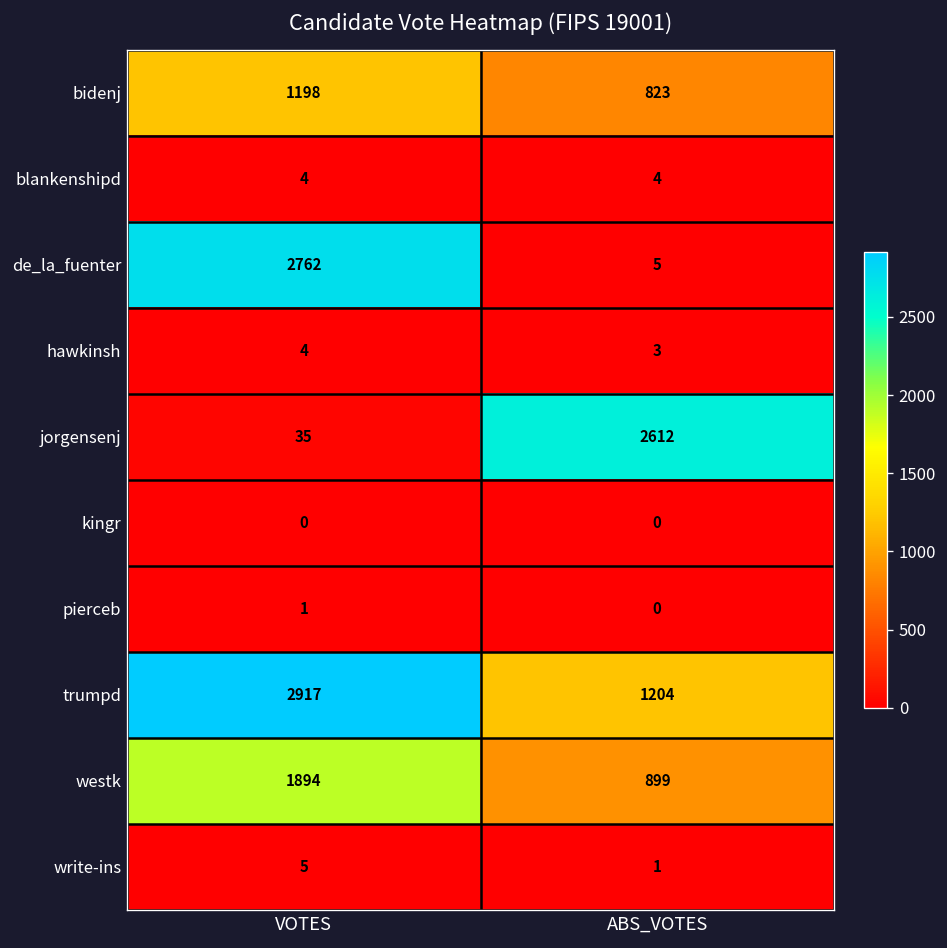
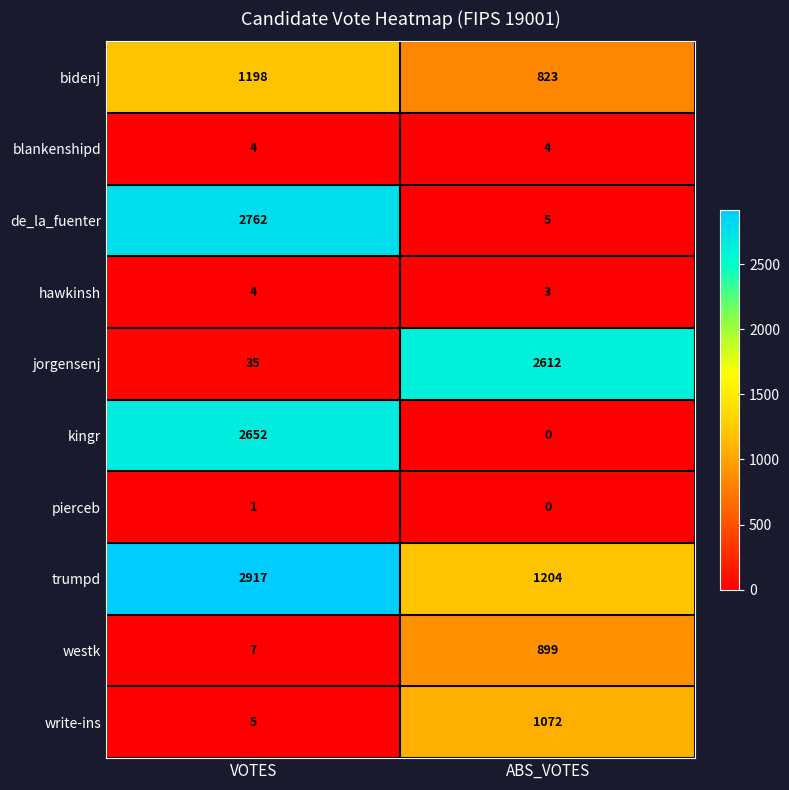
  {
    "bidenj": {
      "VOTES": 1198,
      "ABS_VOTES": 823
    },
    "blankenshipd": {
      "VOTES": 4,
      "ABS_VOTES": 4
    },
    "de_la_fuenter": {
      "VOTES": 2762,
      "ABS_VOTES": 5
    },
    "hawkinsh": {
      "VOTES": 4,
      "ABS_VOTES": 3
    },
    "jorgensenj": {
      "VOTES": 35,
      "ABS_VOTES": 2612
    },
    "kingr": {
-     "VOTES": 0,
+     "VOTES": 2652,
      "ABS_VOTES": 0
    },
    "pierceb": {
      "VOTES": 1,
      "ABS_VOTES": 0
    },
    "trumpd": {
      "VOTES": 2917,
      "ABS_VOTES": 1204
    },
    "westk": {
-     "VOTES": 1894,
+     "VOTES": 7,
      "ABS_VOTES": 899
    },
    "write-ins": {
      "VOTES": 5,
-     "ABS_VOTES": 1
+     "ABS_VOTES": 1072
    }
  }
